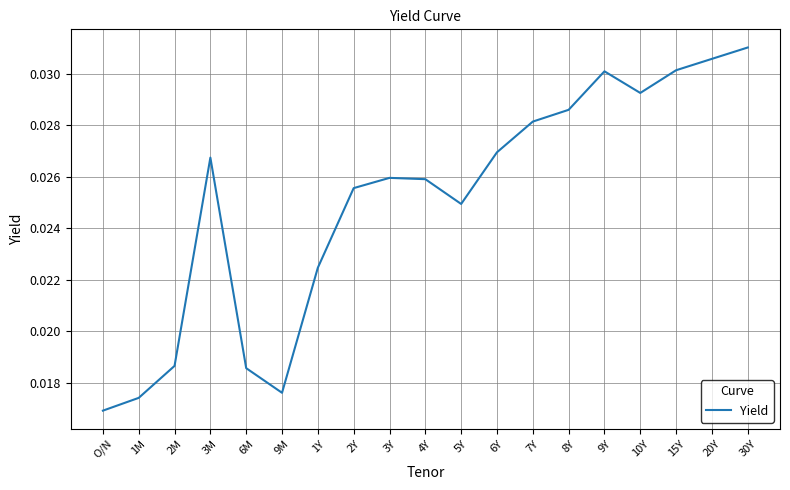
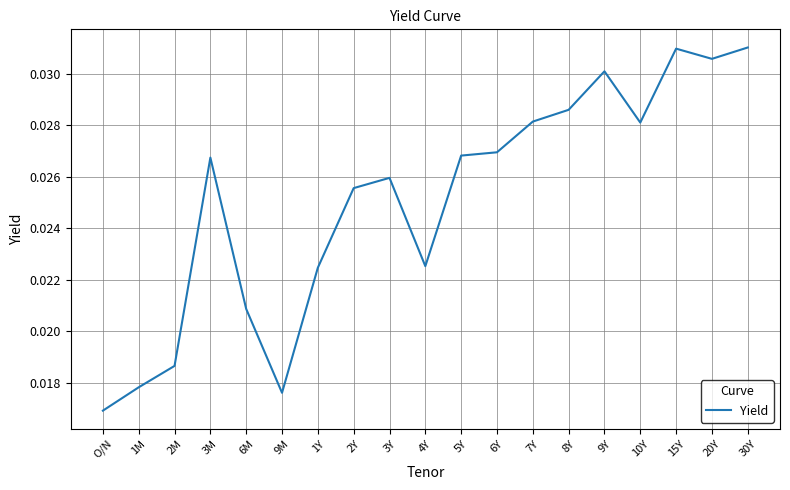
  {
    "O/N": 0.0169,
-   "1M": 0.0174,
+   "1M": 0.0178,
    "2M": 0.0186,
    "3M": 0.0267,
-   "6M": 0.0186,
+   "6M": 0.0209,
    "9M": 0.0176,
    "1Y": 0.0225,
    "2Y": 0.0256,
    "3Y": 0.0259,
-   "4Y": 0.0259,
-   "5Y": 0.0249,
+   "4Y": 0.0225,
+   "5Y": 0.0268,
    "6Y": 0.0269,
    "7Y": 0.0281,
    "8Y": 0.0286,
    "9Y": 0.0301,
-   "10Y": 0.0292,
-   "15Y": 0.0301,
+   "10Y": 0.0281,
+   "15Y": 0.0310,
    "20Y": 0.0306,
    "30Y": 0.0310
  }
